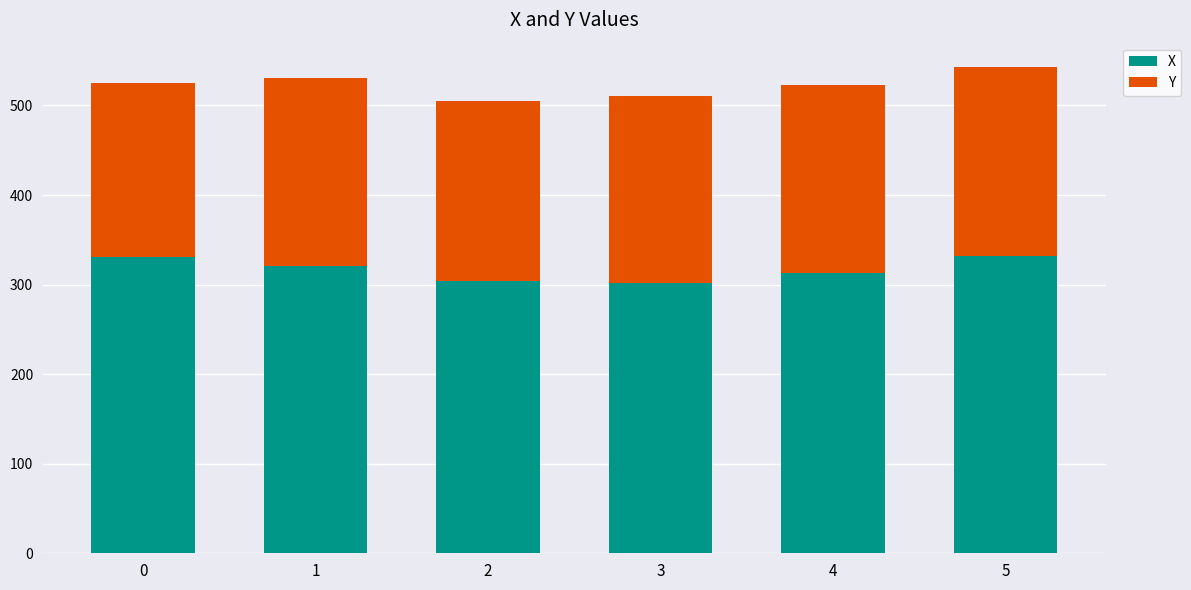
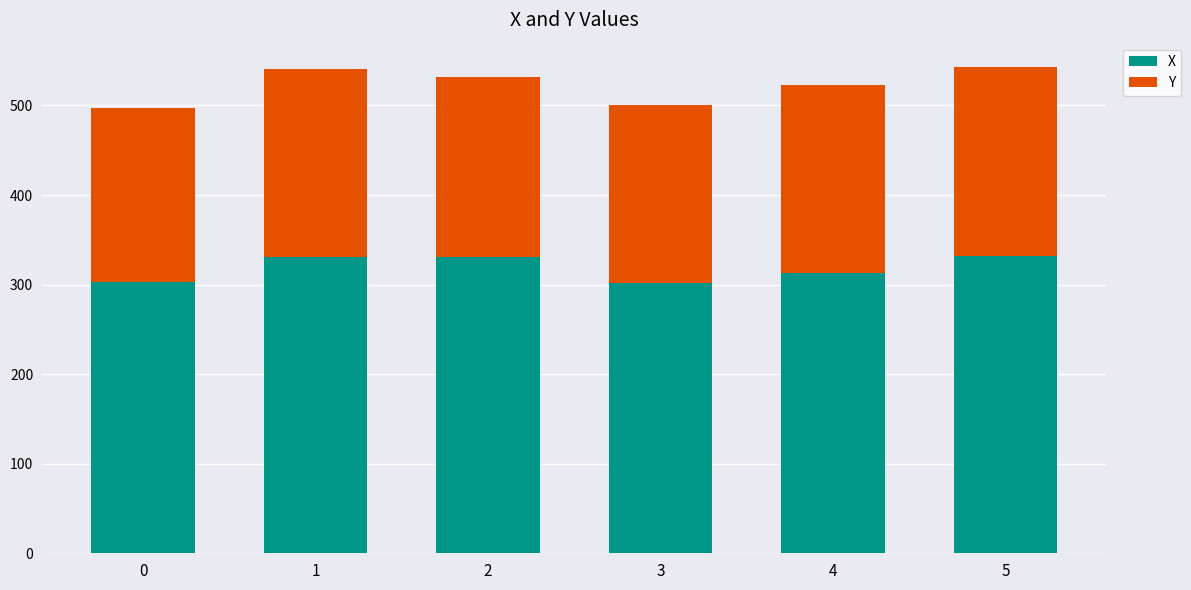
  {
    "X": {
-     "0": 330,
-     "1": 320,
-     "2": 300,
+     "0": 300,
+     "1": 330,
+     "2": 330,
      "3": 300,
      "4": 310,
      "5": 330
    },
    "Y": {
      "0": 190,
      "1": 210,
      "2": 200,
-     "3": 210,
+     "3": 200,
      "4": 210,
      "5": 210
    }
  }
